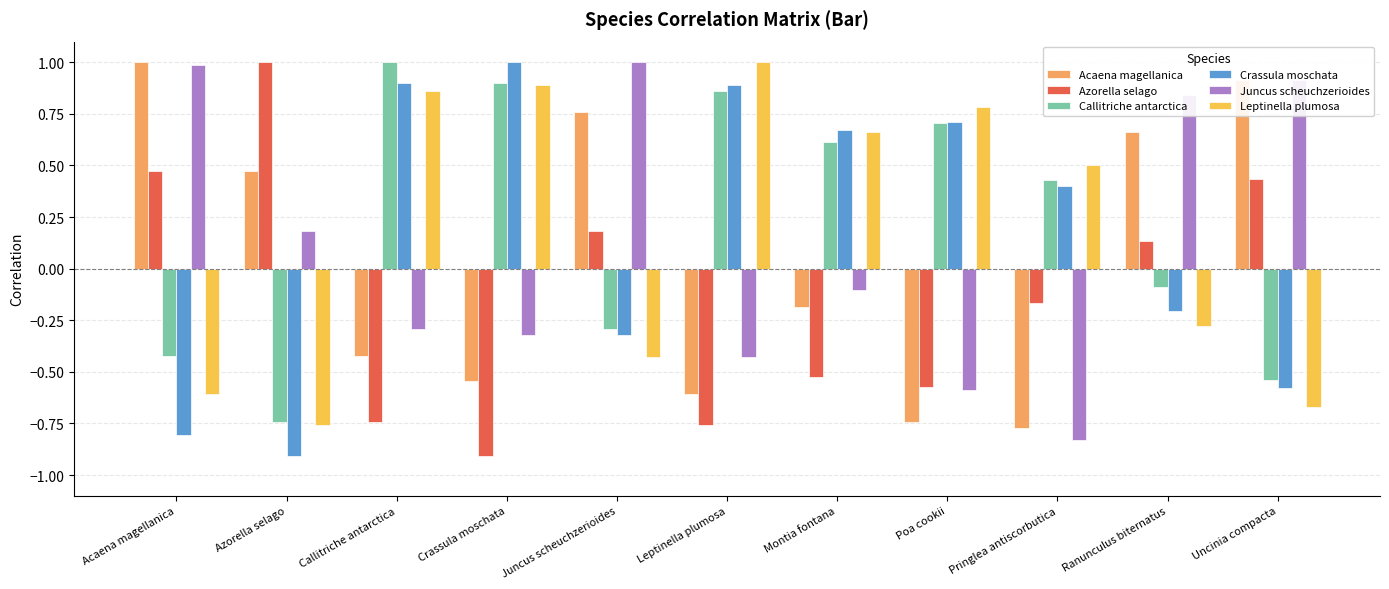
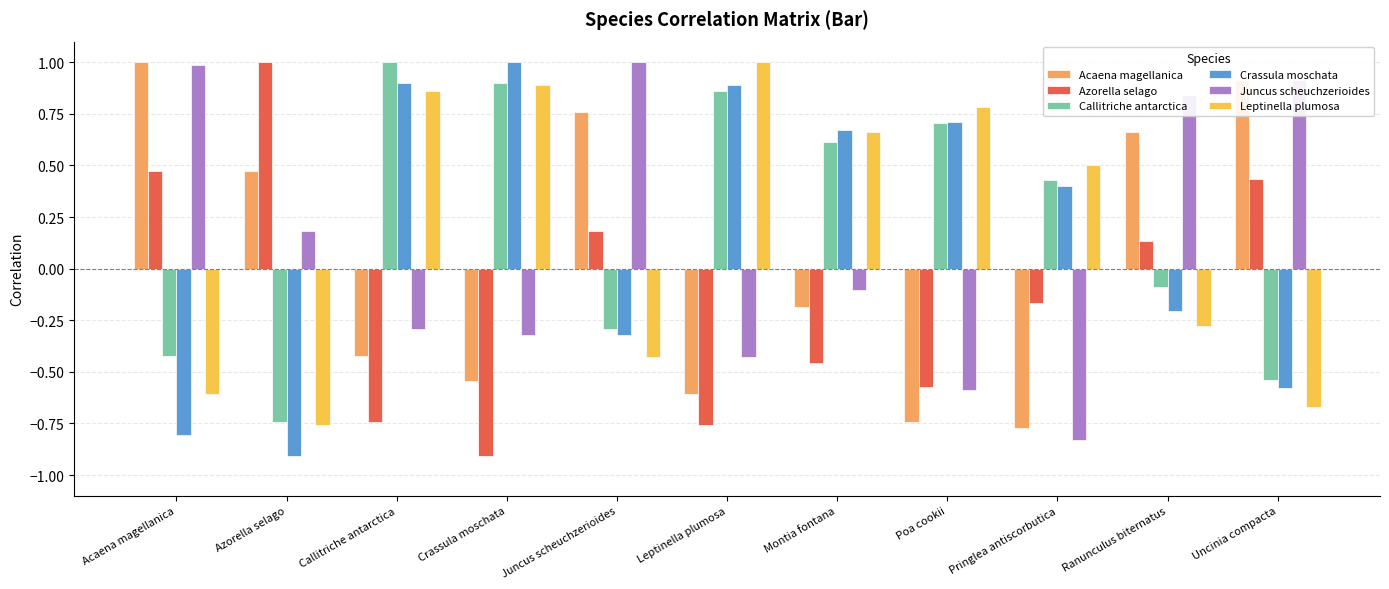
  {
    "Azorella selago": {
      "Acaena magellanica": 0.47,
      "Azorella selago": 1.00,
      "Callitriche antarctica": -0.74,
      "Crassula moschata": -0.91,
      "Juncus scheuchzerioides": 0.18,
      "Leptinella plumosa": -0.76,
-     "Montia fontana": -0.52,
+     "Montia fontana": -0.46,
      "Poa cookii": -0.57,
      "Pringlea antiscorbutica": -0.17,
      "Ranunculus biternatus": 0.14,
      "Uncinia compacta": 0.44
    },
    "Callitriche antarctica": {
      "Acaena magellanica": -0.42,
      "Azorella selago": -0.74,
      "Callitriche antarctica": 1.00,
      "Crassula moschata": 0.90,
      "Juncus scheuchzerioides": -0.29,
      "Leptinella plumosa": 0.86,
      "Montia fontana": 0.61,
      "Poa cookii": 0.71,
      "Pringlea antiscorbutica": 0.43,
      "Ranunculus biternatus": -0.09,
      "Uncinia compacta": -0.54
    },
    "Crassula moschata": {
      "Acaena magellanica": -0.80,
      "Azorella selago": -0.91,
      "Callitriche antarctica": 0.90,
      "Crassula moschata": 1.00,
      "Juncus scheuchzerioides": -0.32,
      "Leptinella plumosa": 0.89,
      "Montia fontana": 0.67,
      "Poa cookii": 0.71,
      "Pringlea antiscorbutica": 0.40,
      "Ranunculus biternatus": -0.21,
      "Uncinia compacta": -0.58
    },
    "Juncus scheuchzerioides": {
      "Acaena magellanica": 0.99,
      "Azorella selago": 0.18,
      "Callitriche antarctica": -0.29,
      "Crassula moschata": -0.32,
      "Juncus scheuchzerioides": 1.00,
      "Leptinella plumosa": -0.43,
      "Montia fontana": -0.10,
      "Poa cookii": -0.59,
      "Pringlea antiscorbutica": -0.83
    }
  }
